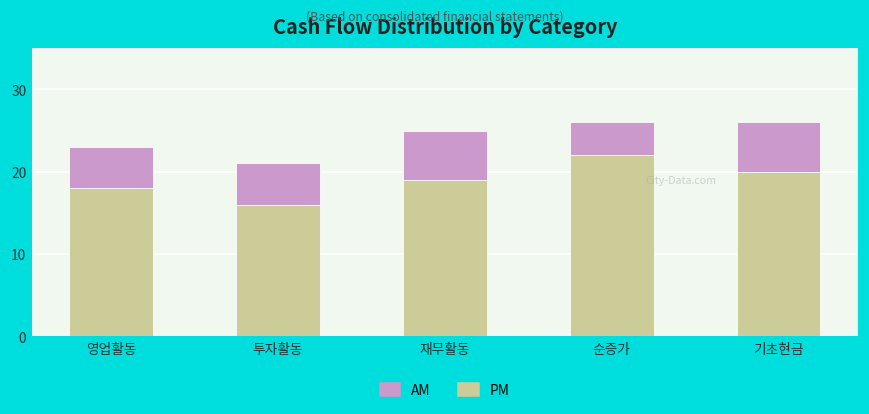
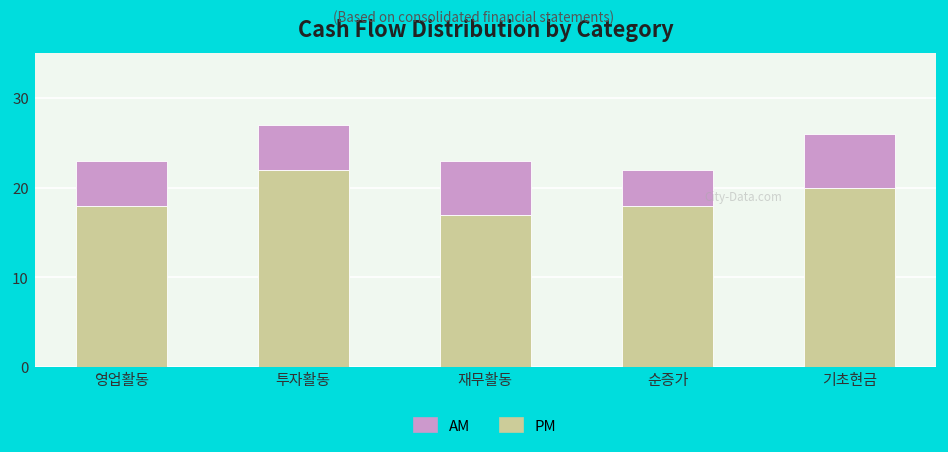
  {
    "PM": {
      "영업활동": 18,
-     "투자활동": 16,
-     "재무활동": 19,
-     "순증가": 22,
+     "투자활동": 22,
+     "재무활동": 17,
+     "순증가": 18,
      "기초현금": 20
    },
    "AM": {
      "영업활동": 5,
      "투자활동": 5,
      "재무활동": 6,
      "순증가": 4,
      "기초현금": 6
    }
  }
